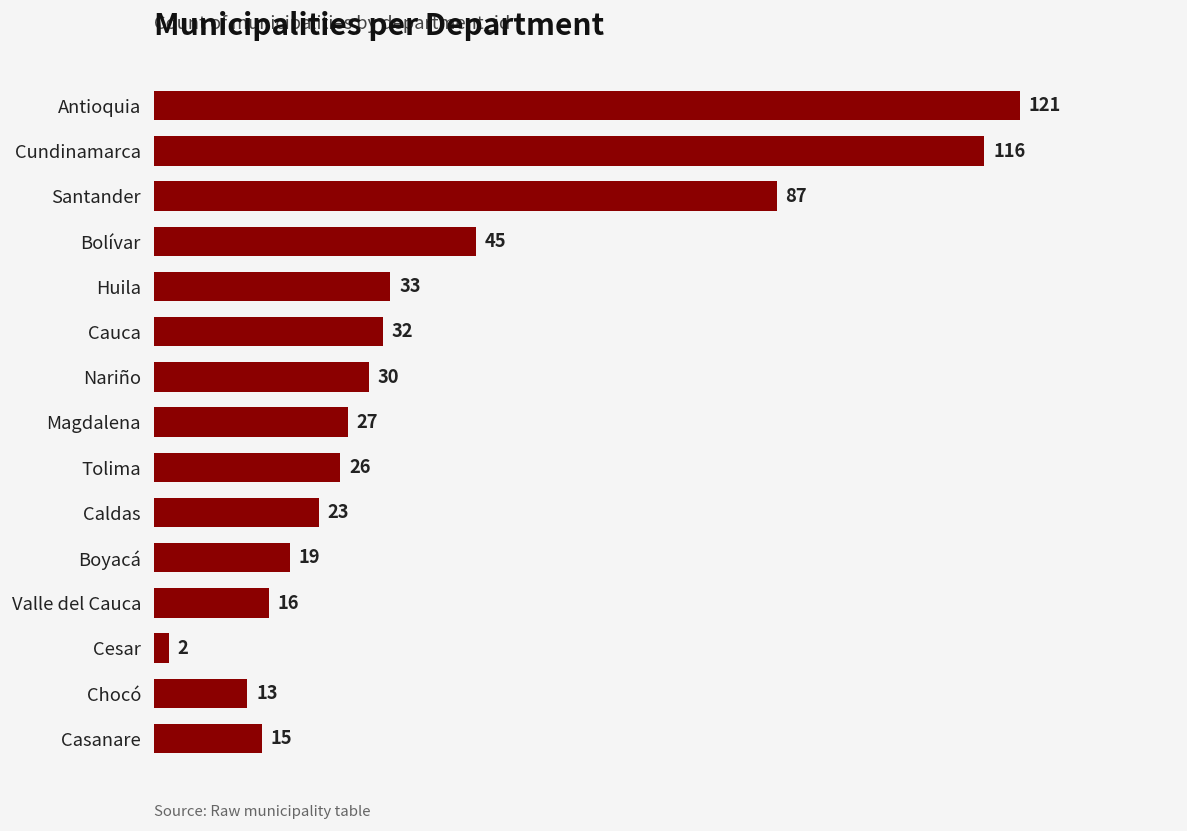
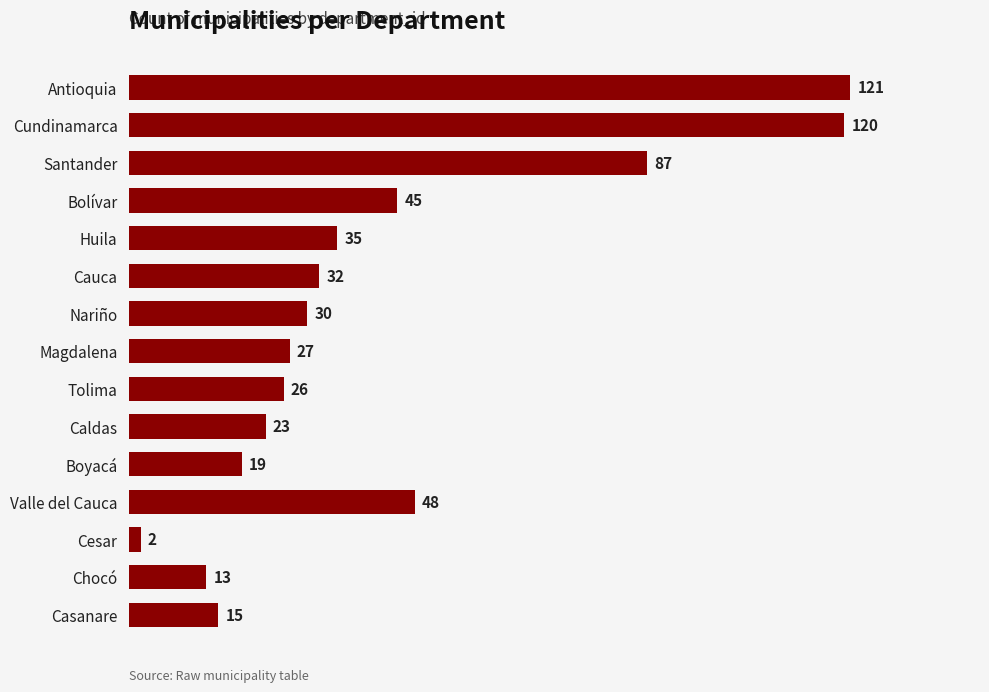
  {
    "Antioquia": 121,
-   "Cundinamarca": 116,
+   "Cundinamarca": 120,
    "Santander": 87,
    "Bolívar": 45,
-   "Huila": 33,
+   "Huila": 35,
    "Cauca": 32,
    "Nariño": 30,
    "Magdalena": 27,
    "Tolima": 26,
    "Caldas": 23,
    "Boyacá": 19,
-   "Valle del Cauca": 16,
+   "Valle del Cauca": 48,
    "Cesar": 2,
    "Chocó": 13,
    "Casanare": 15
  }
